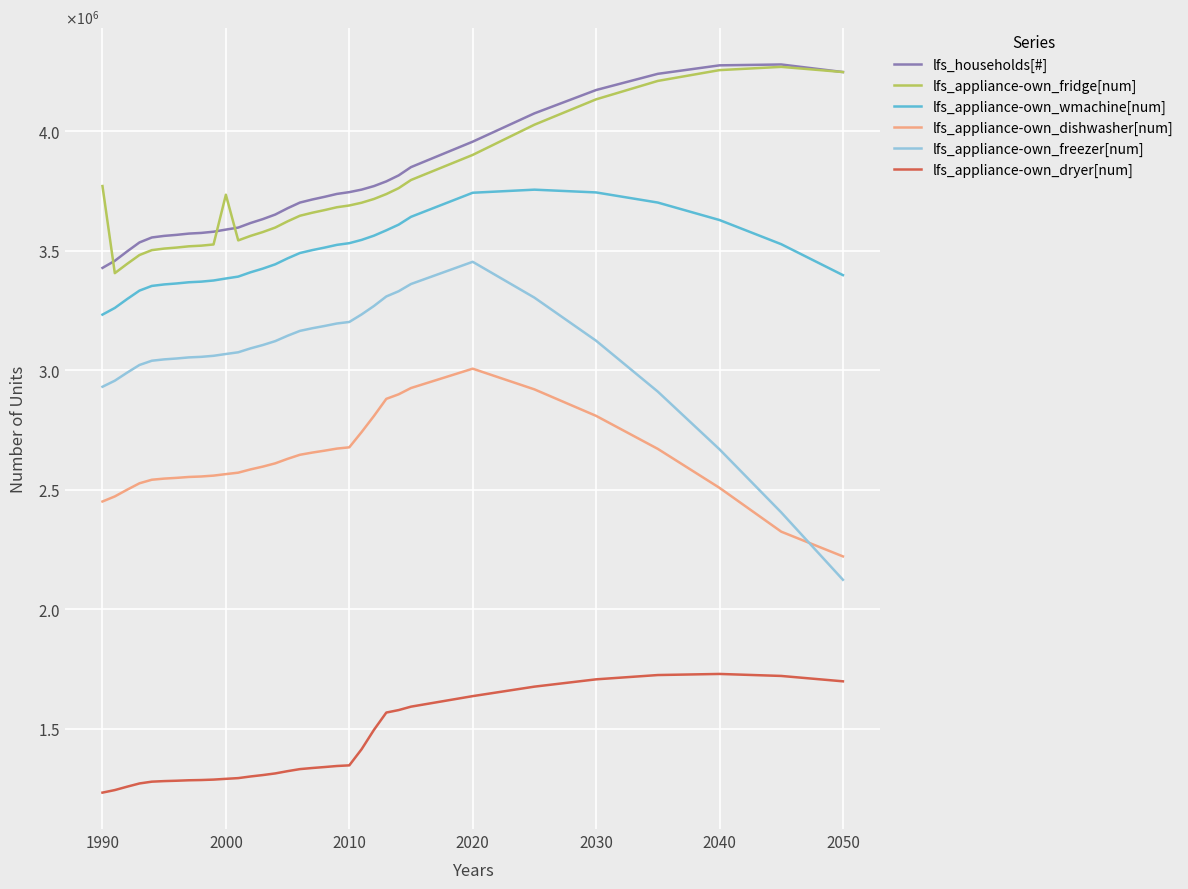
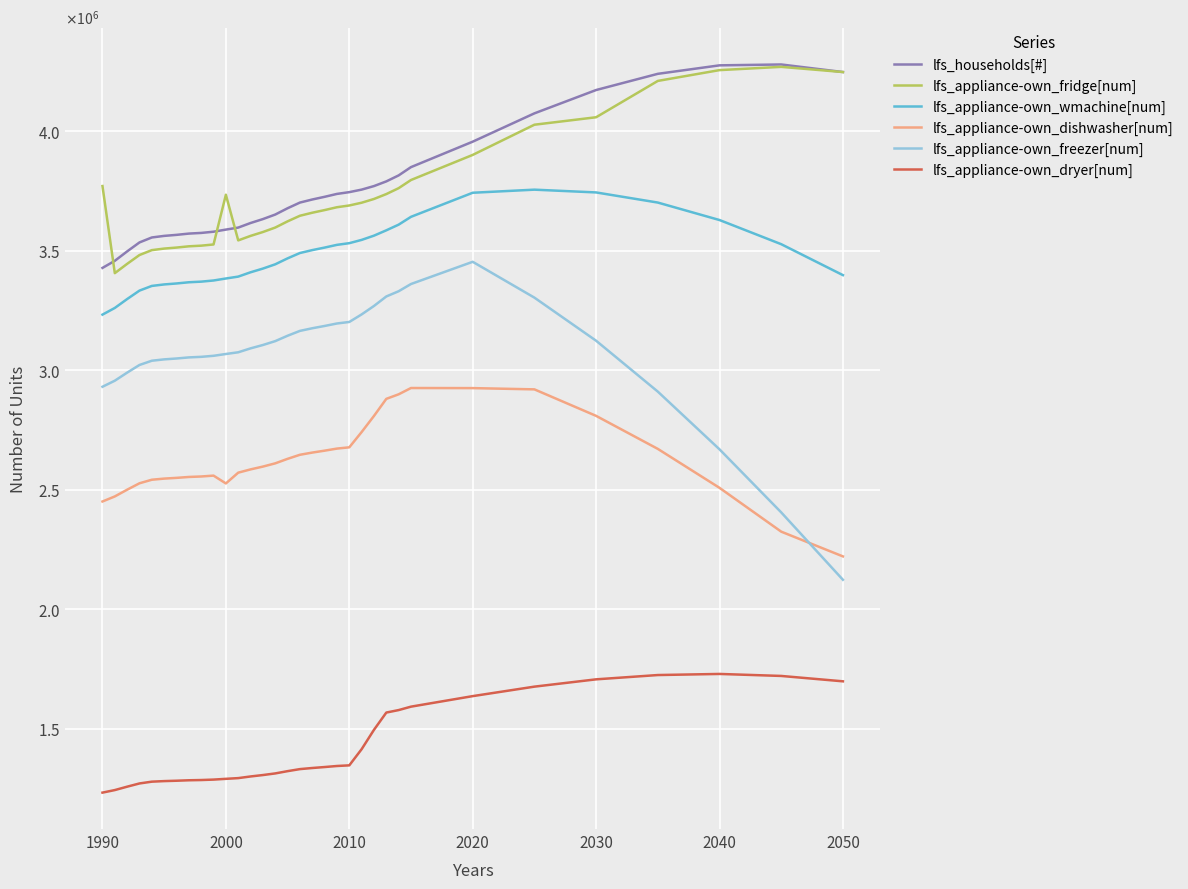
  {
    "lfs_households[#]": {
      "1990": 3430000,
      "2000": 3590000,
      "2010": 3750000,
      "2020": 3960000,
      "2030": 4170000,
      "2040": 4280000
    },
    "lfs_appliance-own_fridge[num]": {
      "1990": 3770000,
      "2000": 3730000,
      "2010": 3690000,
      "2020": 3900000,
-     "2030": 4130000,
+     "2030": 4060000,
      "2040": 4260000
    },
    "lfs_appliance-own_dishwasher[num]": {
      "1990": 2450000,
-     "2000": 2570000,
+     "2000": 2530000,
      "2010": 2680000,
-     "2020": 3010000,
+     "2020": 2930000,
      "2030": 2810000,
      "2040": 2510000,
      "2050": 2220000
    },
    "lfs_appliance-own_dryer[num]": {
      "1990": 1230000,
      "2000": 1290000,
      "2010": 1350000,
      "2020": 1640000,
      "2030": 1710000,
      "2040": 1730000,
      "2050": 1700000
    }
  }
